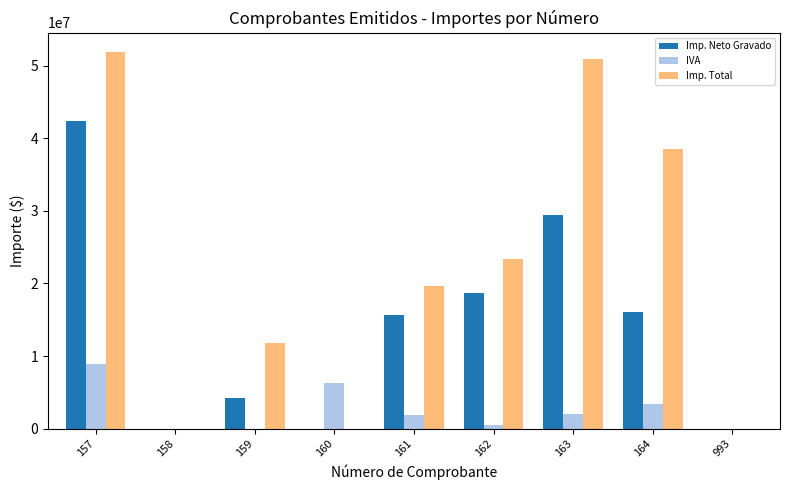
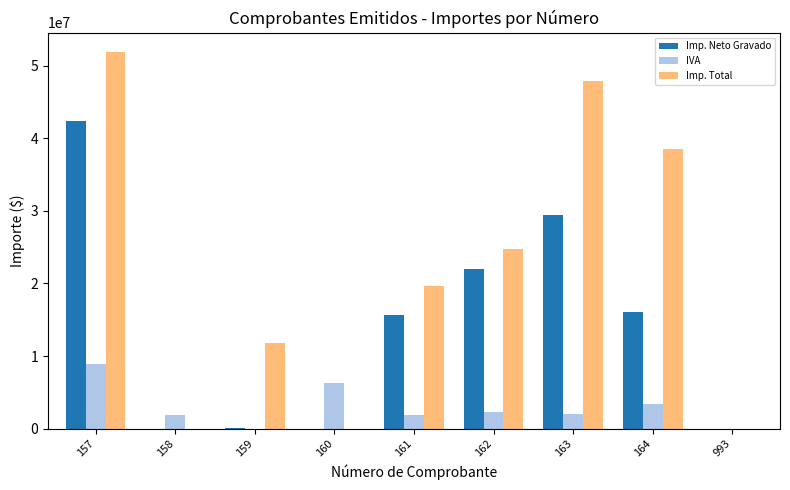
  {
    "Imp. Neto Gravado": {
      "157": 42000000,
-     "159": 4000000,
+     "159": 0,
      "161": 16000000,
-     "162": 19000000,
+     "162": 22000000,
      "163": 29000000,
      "164": 16000000
    },
    "IVA": {
      "157": 9000000,
-     "158": 0,
+     "158": 2000000,
      "160": 6000000,
      "161": 2000000,
-     "162": 1000000,
+     "162": 2000000,
      "163": 2000000,
      "164": 3000000
    },
    "Imp. Total": {
      "157": 52000000,
      "159": 12000000,
      "161": 20000000,
-     "162": 23000000,
-     "163": 51000000,
+     "162": 25000000,
+     "163": 48000000,
      "164": 39000000
    }
  }
